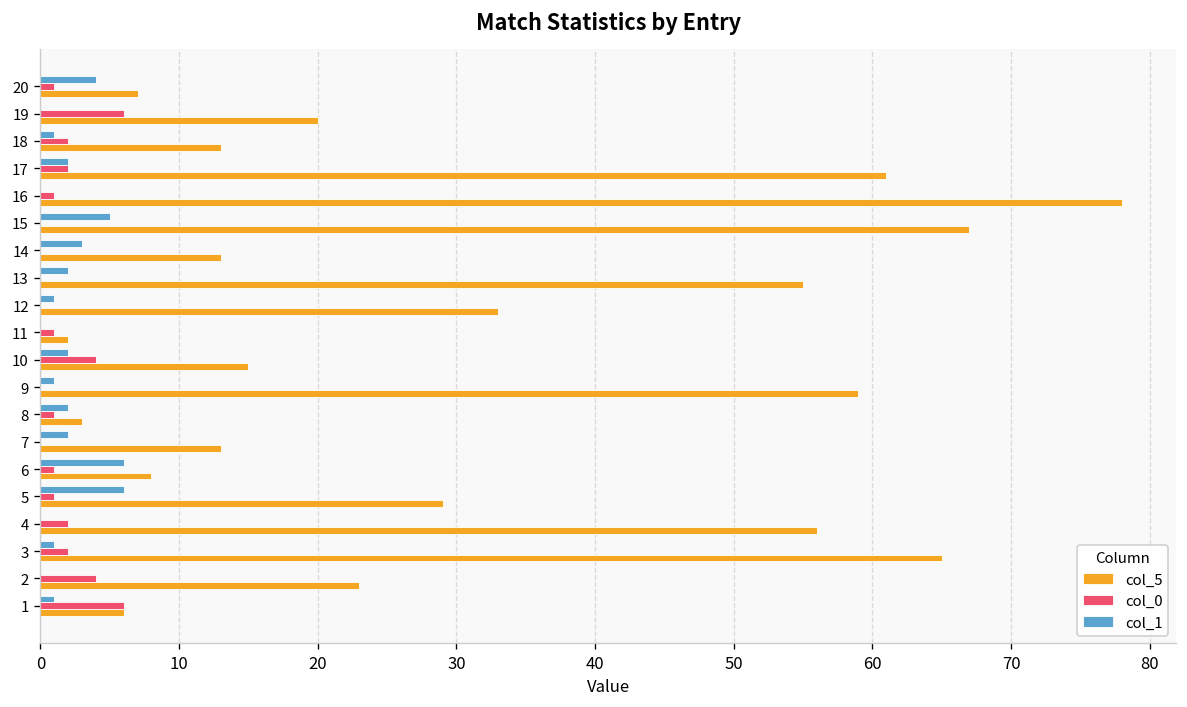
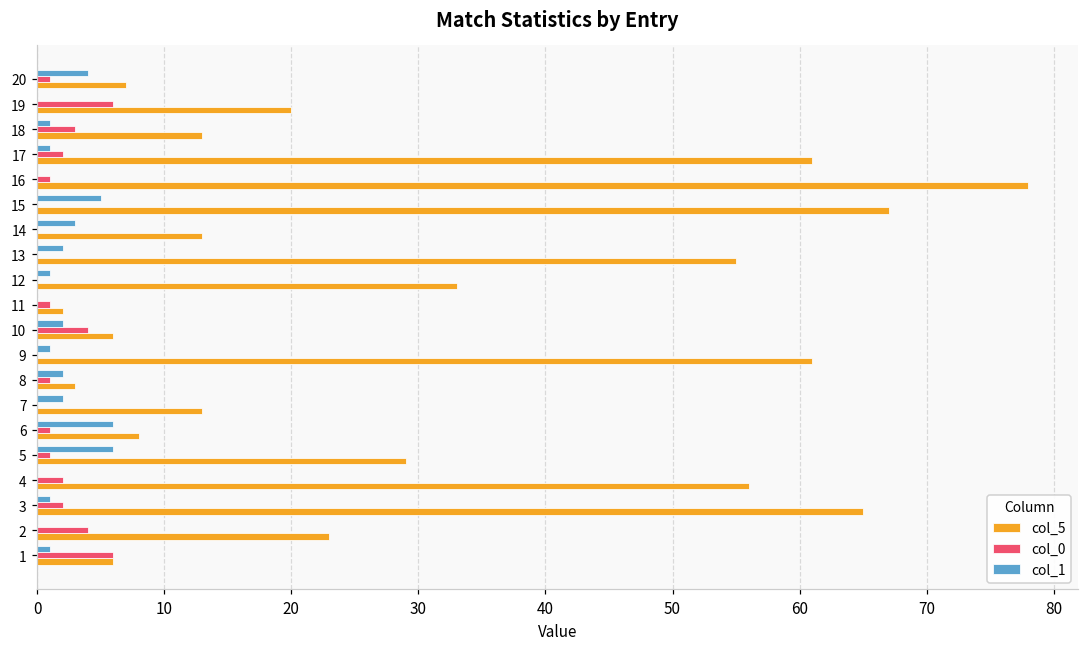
  {
    "col_5": {
      "20": 7,
      "19": 20,
      "18": 13,
      "17": 61,
      "16": 78,
      "15": 67,
      "14": 13,
      "13": 55,
      "12": 33,
      "11": 2,
-     "10": 15,
-     "9": 59,
+     "10": 6,
+     "9": 61,
      "8": 3,
      "7": 13,
      "6": 8,
      "5": 29,
      "4": 56,
      "3": 65,
      "2": 23,
      "1": 6
    },
    "col_0": {
      "20": 1,
      "19": 6,
-     "18": 2,
+     "18": 3,
      "17": 2,
      "16": 1,
      "15": 0,
      "14": 0,
      "13": 0,
      "12": 0,
      "11": 1,
      "10": 4,
      "9": 0,
      "8": 1,
      "7": 0,
      "6": 1,
      "5": 1,
      "4": 2,
      "3": 2,
      "2": 4,
      "1": 6
    },
    "col_1": {
      "20": 4,
      "19": 0,
      "18": 1,
-     "17": 2,
+     "17": 1,
      "16": 0,
      "15": 5,
      "14": 3,
      "13": 2,
      "12": 1,
      "11": 0,
      "10": 2,
      "9": 1,
      "8": 2,
      "7": 2,
      "6": 6,
      "5": 6,
      "4": 0,
      "3": 1,
      "2": 0,
      "1": 1
    }
  }
